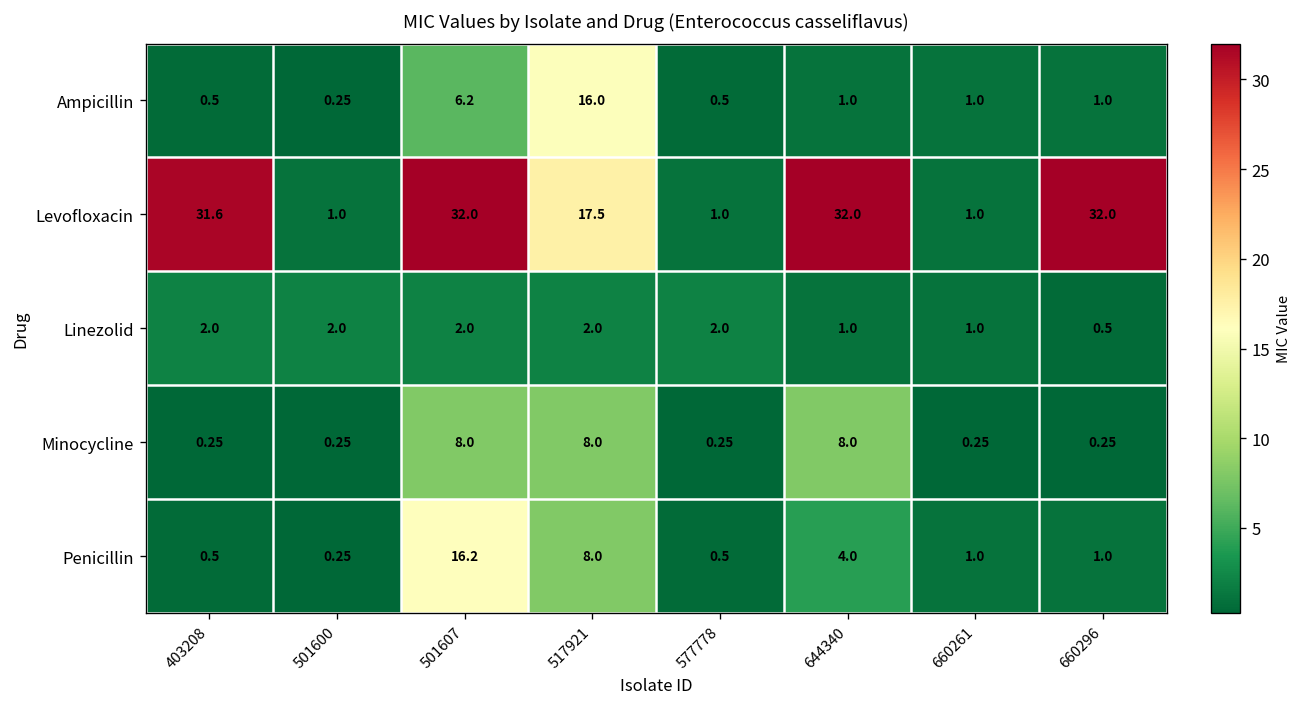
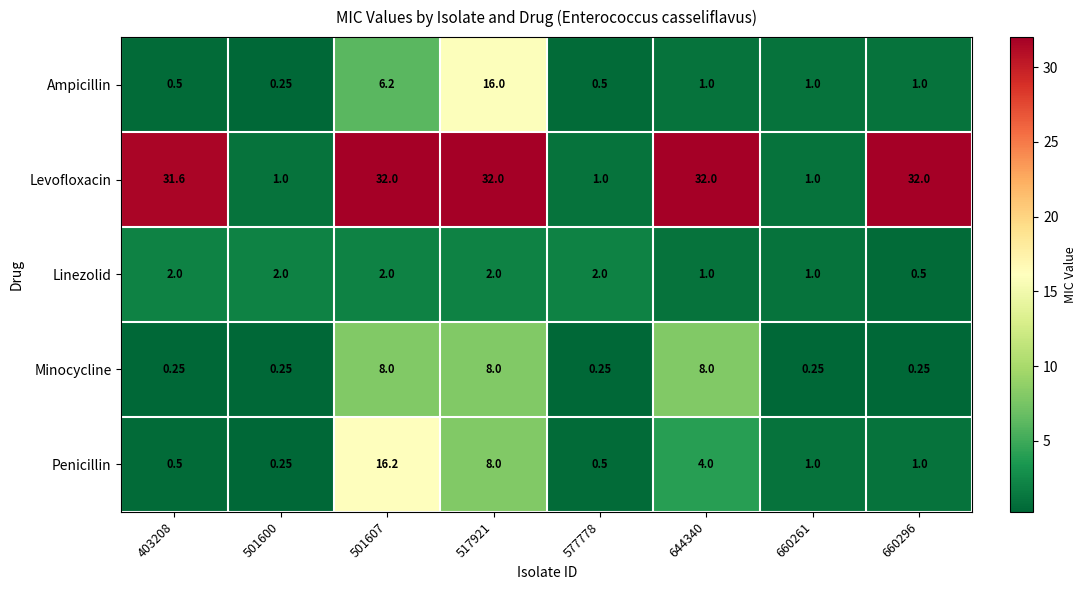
  {
    "Ampicillin": {
      "403208": 0.5,
      "501600": 0.25,
      "501607": 6.2,
      "517921": 16.0,
      "577778": 0.5,
      "644340": 1.0,
      "660261": 1.0,
      "660296": 1.0
    },
    "Levofloxacin": {
      "403208": 31.6,
      "501600": 1.0,
      "501607": 32.0,
-     "517921": 17.5,
+     "517921": 32.0,
      "577778": 1.0,
      "644340": 32.0,
      "660261": 1.0,
      "660296": 32.0
    },
    "Linezolid": {
      "403208": 2.0,
      "501600": 2.0,
      "501607": 2.0,
      "517921": 2.0,
      "577778": 2.0,
      "644340": 1.0,
      "660261": 1.0,
      "660296": 0.5
    },
    "Minocycline": {
      "403208": 0.25,
      "501600": 0.25,
      "501607": 8.0,
      "517921": 8.0,
      "577778": 0.25,
      "644340": 8.0,
      "660261": 0.25,
      "660296": 0.25
    },
    "Penicillin": {
      "403208": 0.5,
      "501600": 0.25,
      "501607": 16.2,
      "517921": 8.0,
      "577778": 0.5,
      "644340": 4.0,
      "660261": 1.0,
      "660296": 1.0
    }
  }
